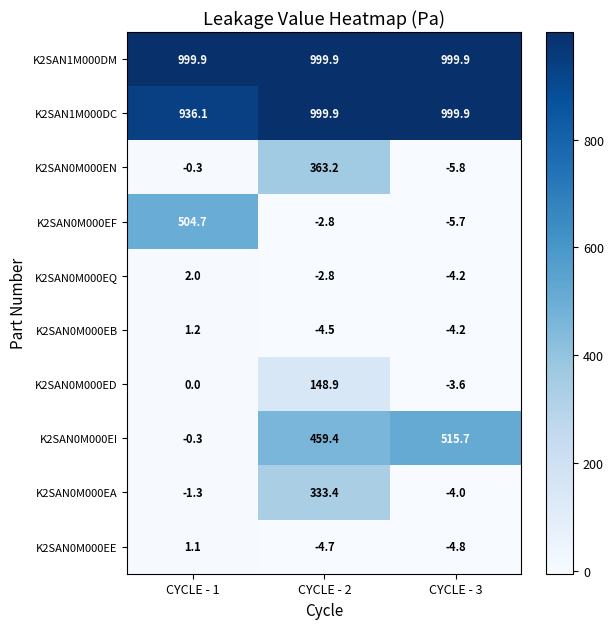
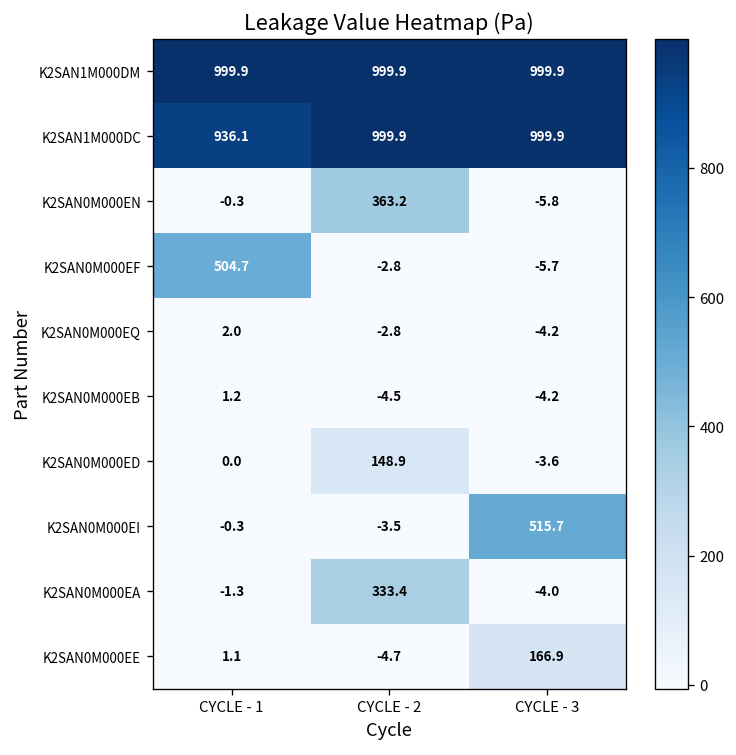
  {
    "K2SAN1M000DM": {
      "CYCLE - 1": 999.9,
      "CYCLE - 2": 999.9,
      "CYCLE - 3": 999.9
    },
    "K2SAN1M000DC": {
      "CYCLE - 1": 936.1,
      "CYCLE - 2": 999.9,
      "CYCLE - 3": 999.9
    },
    "K2SAN0M000EN": {
      "CYCLE - 1": -0.3,
      "CYCLE - 2": 363.2,
      "CYCLE - 3": -5.8
    },
    "K2SAN0M000EF": {
      "CYCLE - 1": 504.7,
      "CYCLE - 2": -2.8,
      "CYCLE - 3": -5.7
    },
    "K2SAN0M000EQ": {
      "CYCLE - 1": 2.0,
      "CYCLE - 2": -2.8,
      "CYCLE - 3": -4.2
    },
    "K2SAN0M000EB": {
      "CYCLE - 1": 1.2,
      "CYCLE - 2": -4.5,
      "CYCLE - 3": -4.2
    },
    "K2SAN0M000ED": {
      "CYCLE - 1": 0.0,
      "CYCLE - 2": 148.9,
      "CYCLE - 3": -3.6
    },
    "K2SAN0M000EI": {
      "CYCLE - 1": -0.3,
-     "CYCLE - 2": 459.4,
+     "CYCLE - 2": -3.5,
      "CYCLE - 3": 515.7
    },
    "K2SAN0M000EA": {
      "CYCLE - 1": -1.3,
      "CYCLE - 2": 333.4,
      "CYCLE - 3": -4.0
    },
    "K2SAN0M000EE": {
      "CYCLE - 1": 1.1,
      "CYCLE - 2": -4.7,
-     "CYCLE - 3": -4.8
+     "CYCLE - 3": 166.9
    }
  }
